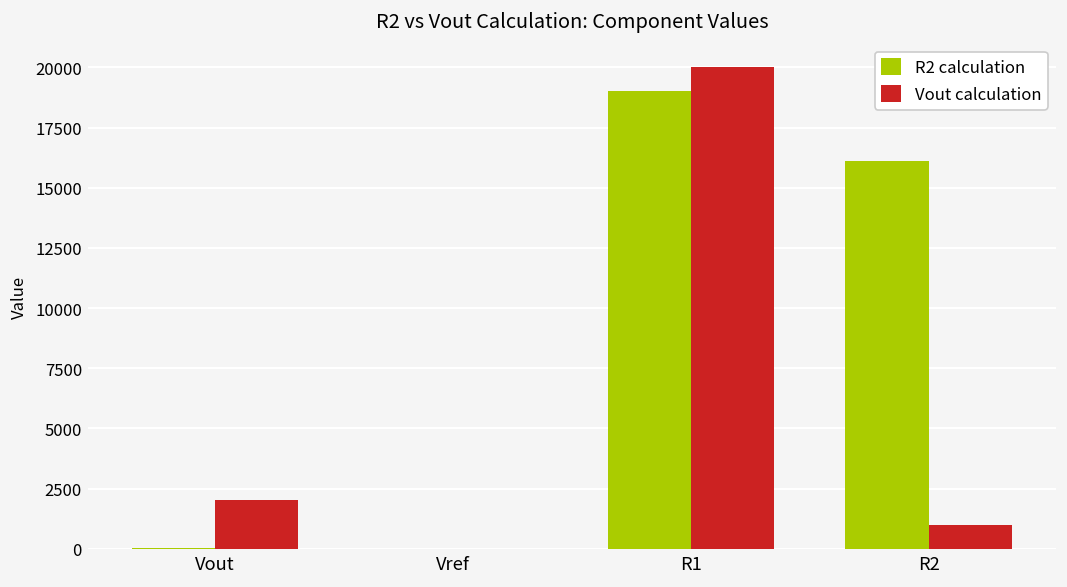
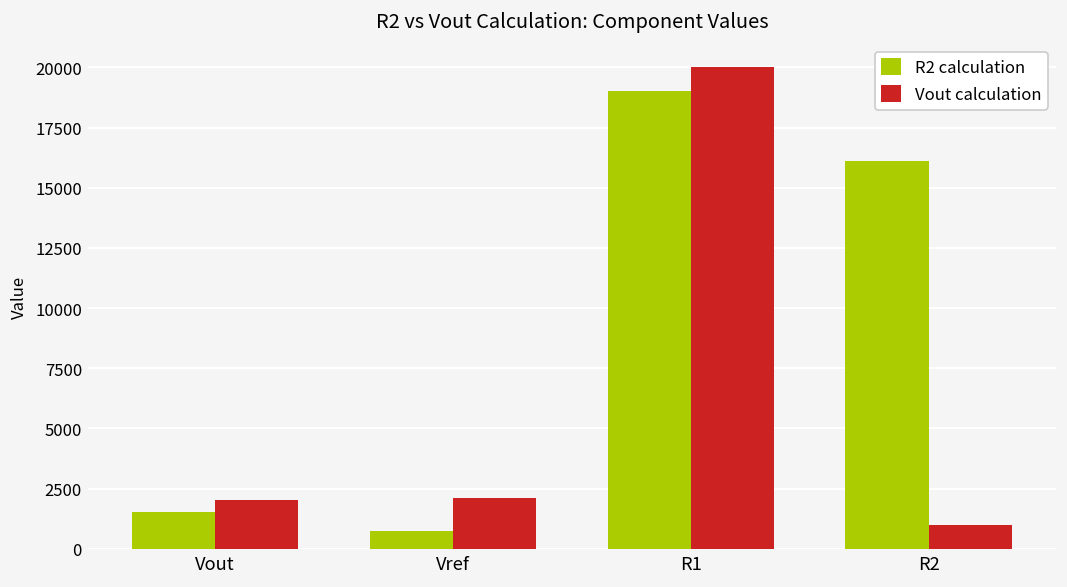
  {
    "R2 calculation": {
-     "Vout": 0,
-     "Vref": 0,
+     "Vout": 1500,
+     "Vref": 700,
      "R1": 19000,
      "R2": 16100
    },
    "Vout calculation": {
      "Vout": 2000,
-     "Vref": 0,
+     "Vref": 2100,
      "R1": 20000,
      "R2": 1000
    }
  }
